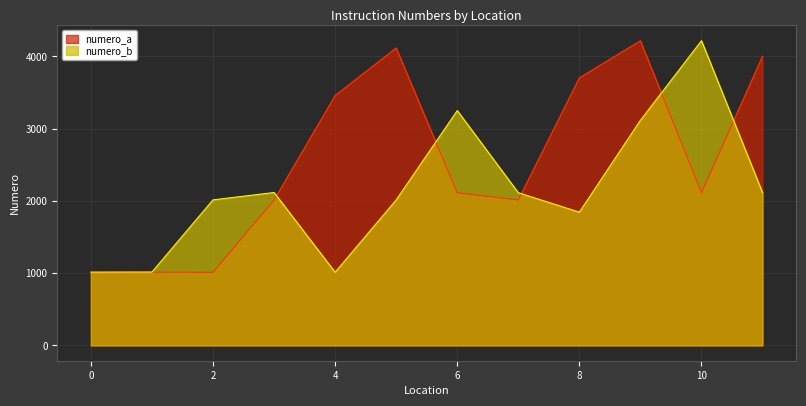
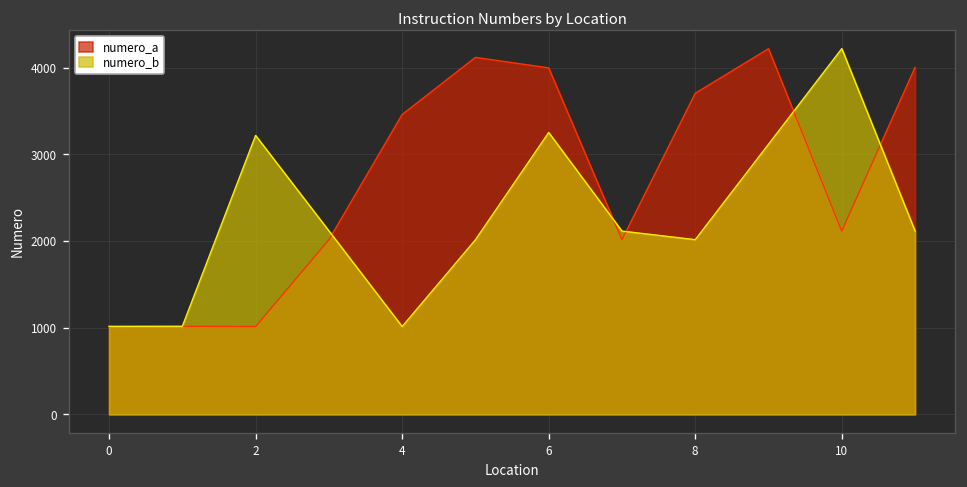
  {
    "numero_a": {
      "2": 1000,
      "4": 3500,
-     "6": 2100,
+     "6": 4000,
      "8": 3700,
      "10": 2100
    },
    "numero_b": {
-     "2": 2000,
+     "2": 3200,
      "4": 1000,
      "6": 3300,
-     "8": 1800,
+     "8": 2000,
      "10": 4200
    }
  }
